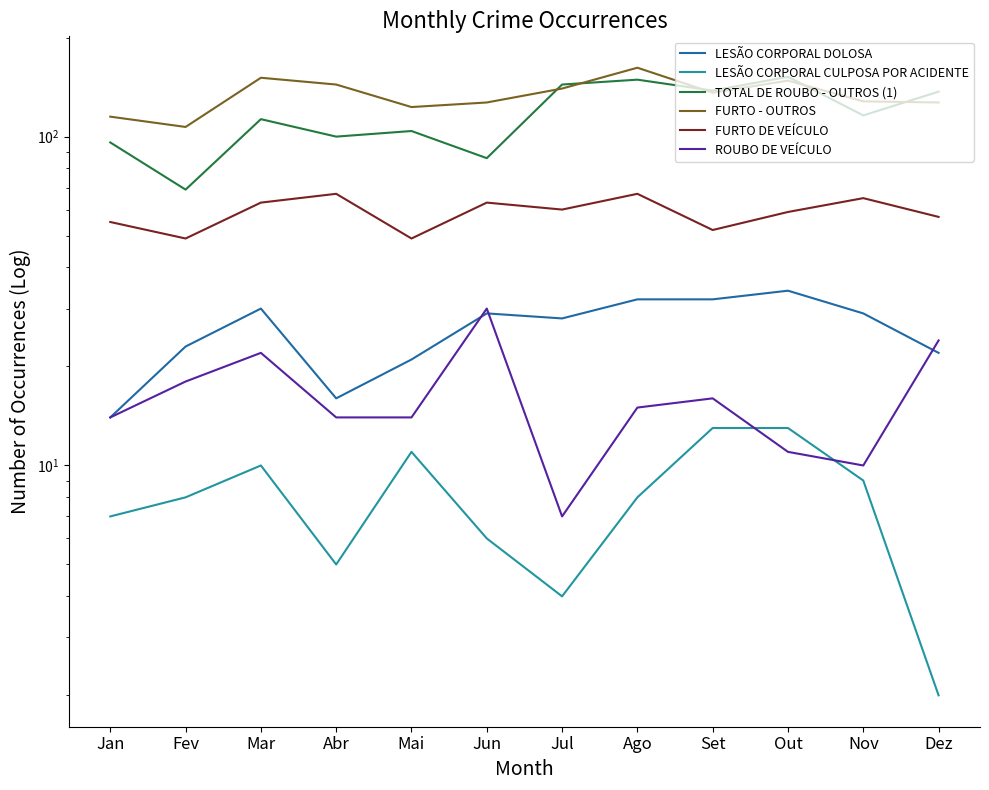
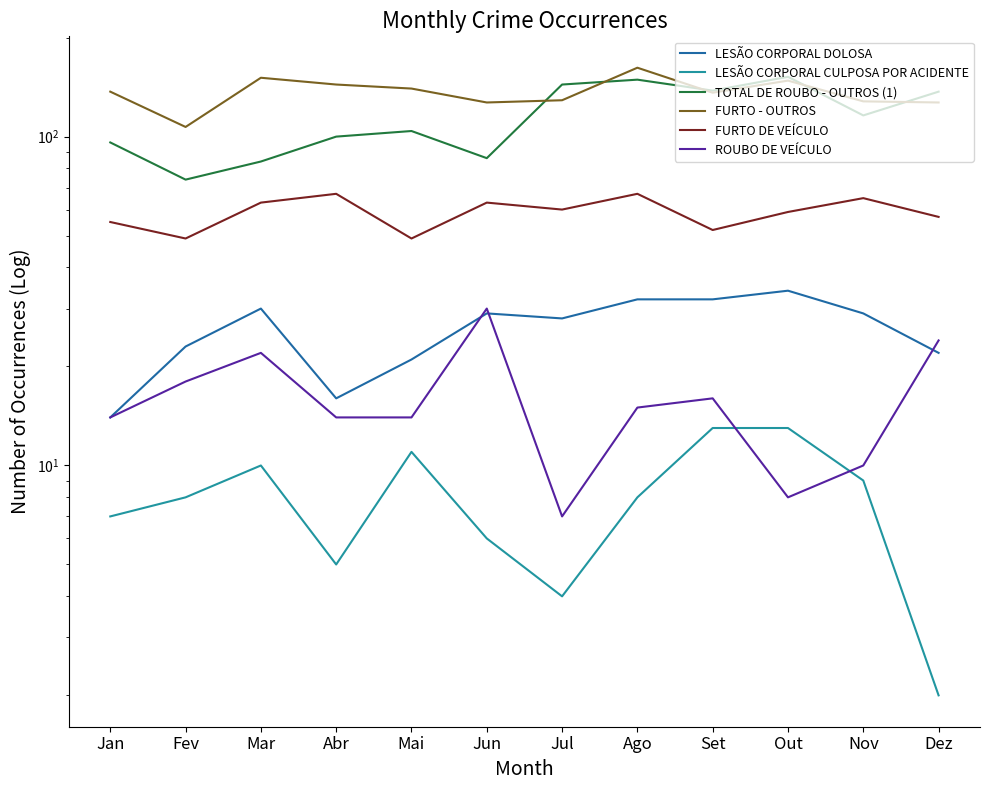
  {
    "TOTAL DE ROUBO - OUTROS (1)": {
      "Jan": 96,
-     "Fev": 69,
-     "Mar": 113,
+     "Fev": 74,
+     "Mar": 84,
      "Abr": 100,
      "Mai": 104,
      "Jun": 86,
      "Jul": 140,
      "Ago": 150
    },
    "FURTO - OUTROS": {
-     "Jan": 115,
+     "Jan": 137,
      "Fev": 107,
      "Mar": 150,
      "Abr": 140,
-     "Mai": 123,
+     "Mai": 140,
      "Jun": 127,
-     "Jul": 140,
+     "Jul": 129,
      "Ago": 160
    },
    "FURTO DE VEÍCULO": {
      "Jan": 55,
      "Fev": 49,
      "Mar": 63,
      "Abr": 67,
      "Mai": 49,
      "Jun": 63,
      "Jul": 60,
      "Ago": 67,
      "Set": 52,
      "Out": 59,
      "Nov": 65,
      "Dez": 57
    },
    "ROUBO DE VEÍCULO": {
      "Fev": 18,
      "Mar": 22,
      "Abr": 14,
      "Mai": 14,
      "Jun": 30,
      "Jul": 7,
      "Ago": 15,
      "Set": 16,
-     "Out": 11,
+     "Out": 8,
      "Nov": 10,
      "Dez": 24
    }
  }
